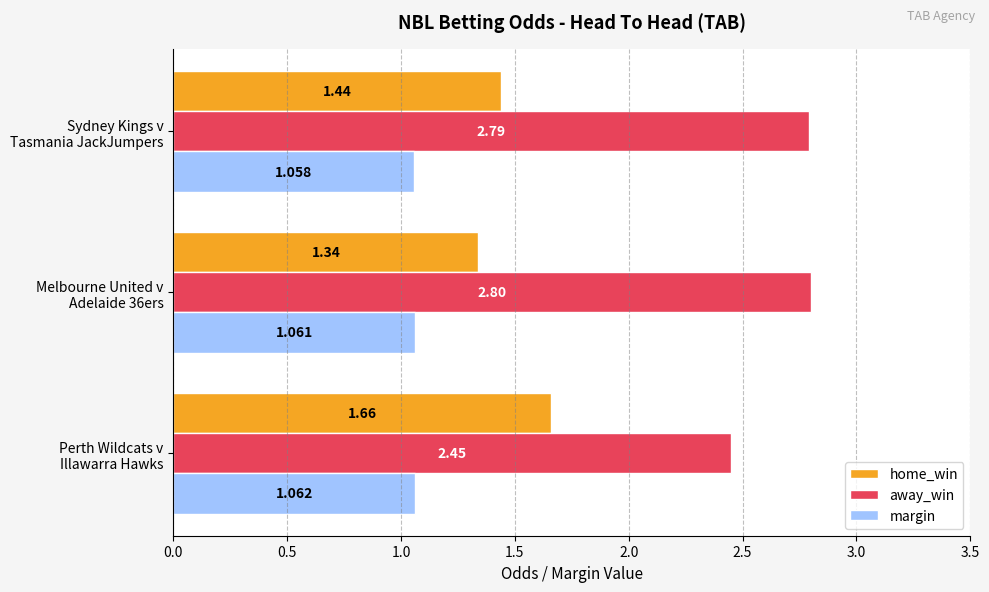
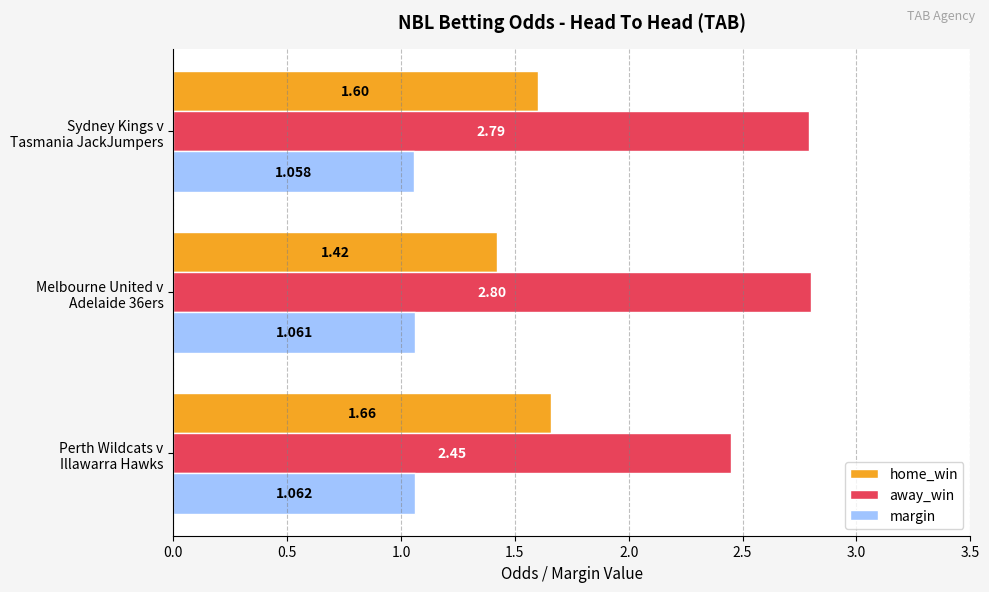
  {
    "home_win": {
-     "Sydney Kings v Tasmania JackJumpers": 1.44,
-     "Melbourne United v Adelaide 36ers": 1.34,
+     "Sydney Kings v Tasmania JackJumpers": 1.60,
+     "Melbourne United v Adelaide 36ers": 1.42,
      "Perth Wildcats v Illawarra Hawks": 1.66
    },
    "away_win": {
      "Sydney Kings v Tasmania JackJumpers": 2.79,
      "Melbourne United v Adelaide 36ers": 2.80,
      "Perth Wildcats v Illawarra Hawks": 2.45
    },
    "margin": {
      "Sydney Kings v Tasmania JackJumpers": 1.058,
      "Melbourne United v Adelaide 36ers": 1.061,
      "Perth Wildcats v Illawarra Hawks": 1.062
    }
  }
